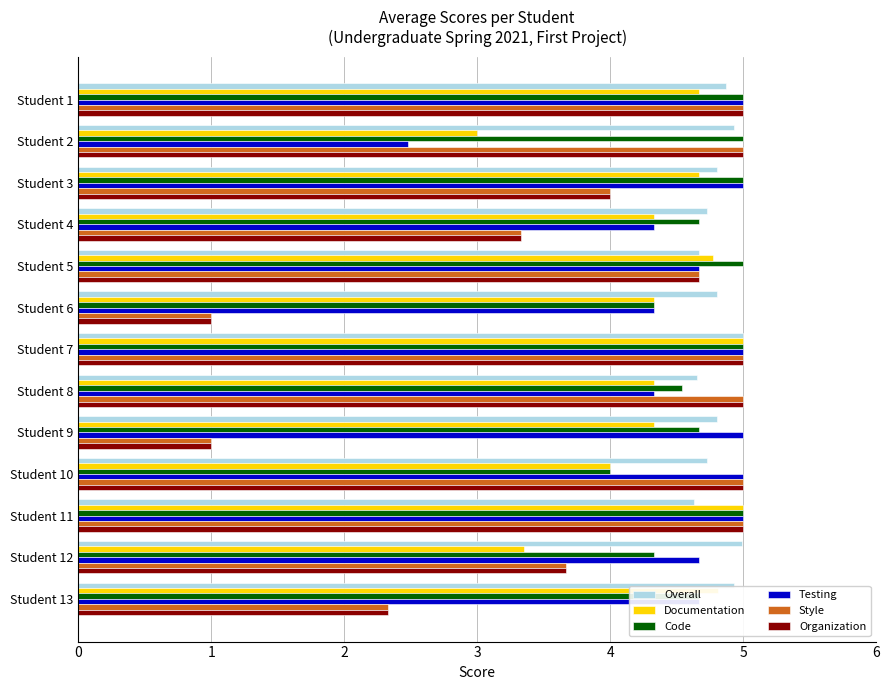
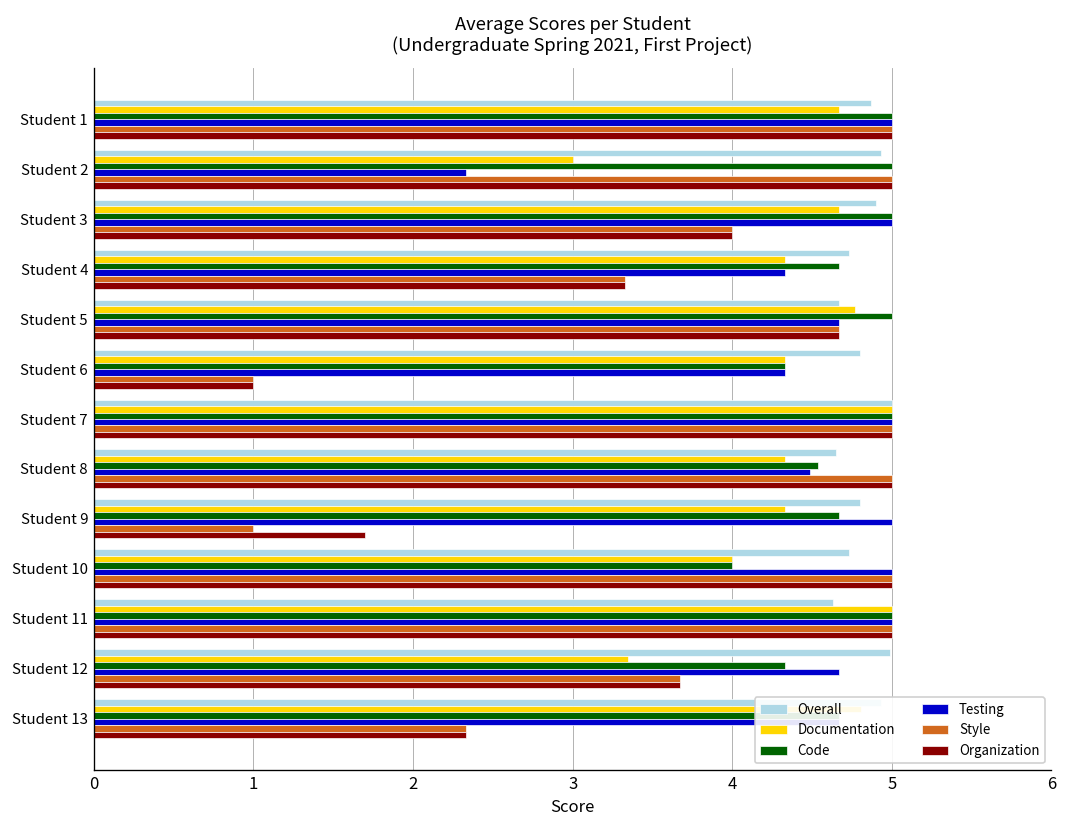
  {
    "Overall": {
      "Student 1": 4.87,
      "Student 2": 4.93,
-     "Student 3": 4.8,
+     "Student 3": 4.9,
      "Student 4": 4.73,
      "Student 5": 4.67,
      "Student 6": 4.8,
      "Student 7": 5.0,
      "Student 8": 4.65,
      "Student 9": 4.8,
      "Student 10": 4.73,
      "Student 11": 4.63,
      "Student 12": 5.0,
      "Student 13": 4.93
    },
    "Documentation": {
      "Student 1": 4.67,
      "Student 2": 3.00,
      "Student 3": 4.67,
      "Student 4": 4.33,
      "Student 5": 4.77,
      "Student 6": 4.33,
      "Student 7": 5.00,
      "Student 8": 4.33,
      "Student 9": 4.33,
      "Student 10": 4.00,
      "Student 11": 5.00,
      "Student 12": 3.35
    },
    "Code": {
      "Student 1": 5.00,
      "Student 2": 5.00,
      "Student 3": 5.00,
      "Student 4": 4.67,
      "Student 5": 5.00,
      "Student 6": 4.33,
      "Student 7": 5.00,
      "Student 8": 4.54,
      "Student 9": 4.67,
      "Student 10": 4.00,
      "Student 11": 5.00,
      "Student 12": 4.33
    },
    "Testing": {
      "Student 1": 5.00,
-     "Student 2": 2.48,
+     "Student 2": 2.33,
      "Student 3": 5.00,
      "Student 4": 4.33,
      "Student 5": 4.67,
      "Student 6": 4.33,
      "Student 7": 5.00,
-     "Student 8": 4.33,
+     "Student 8": 4.49,
      "Student 9": 5.00,
      "Student 10": 5.00,
      "Student 11": 5.00,
      "Student 12": 4.67
    },
    "Style": {
      "Student 1": 5.00,
      "Student 2": 5.00,
      "Student 3": 4.00,
      "Student 4": 3.33,
      "Student 5": 4.67,
      "Student 6": 1.00,
      "Student 7": 5.00,
      "Student 8": 5.00,
      "Student 9": 1.00,
      "Student 10": 5.00,
      "Student 11": 5.00,
      "Student 12": 3.67,
      "Student 13": 2.33
    },
    "Organization": {
      "Student 1": 5.0,
      "Student 2": 5.0,
      "Student 3": 4.0,
      "Student 4": 3.33,
      "Student 5": 4.67,
      "Student 6": 1.0,
      "Student 7": 5.0,
      "Student 8": 5.0,
-     "Student 9": 1.0,
+     "Student 9": 1.7,
      "Student 10": 5.0,
      "Student 11": 5.0,
      "Student 12": 3.67,
      "Student 13": 2.33
    }
  }
